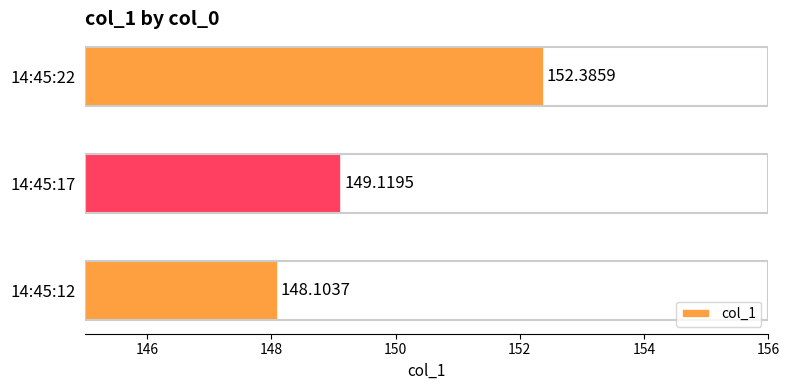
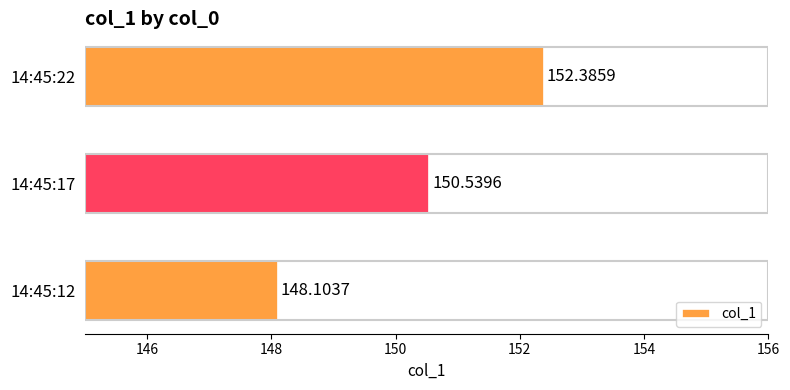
  {
    "14:45:22": 152.3859,
-   "14:45:17": 149.1195,
+   "14:45:17": 150.5396,
    "14:45:12": 148.1037
  }
